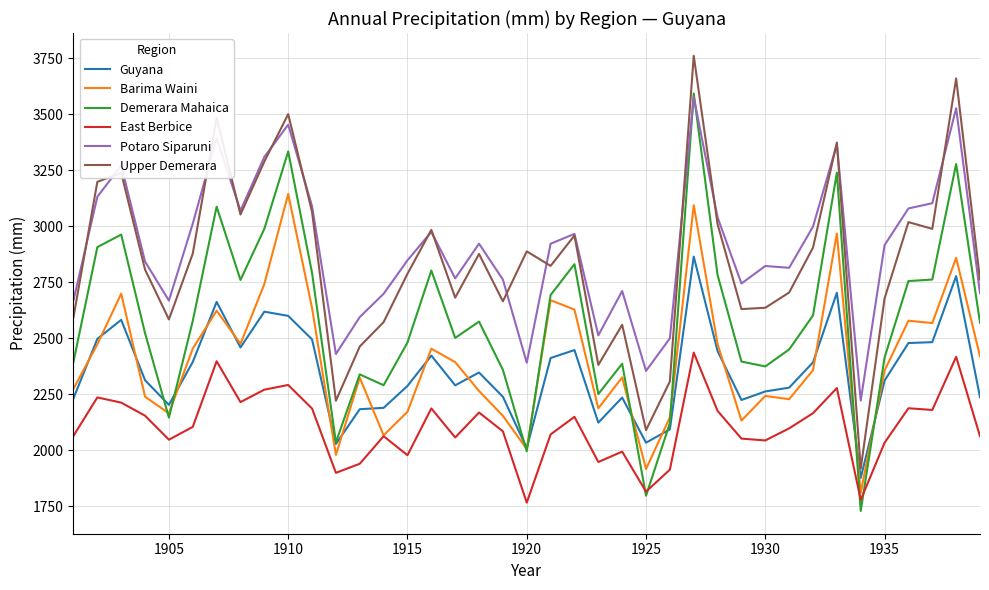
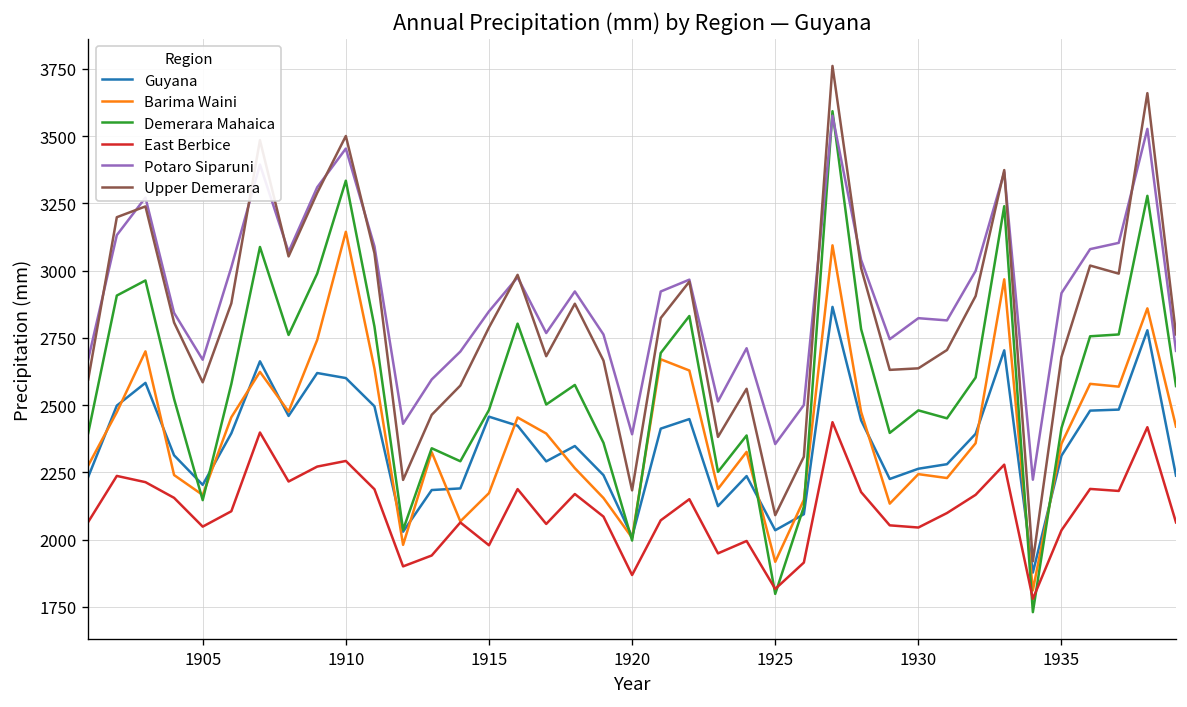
  {
    "Guyana": {
      "1905": 2200,
      "1910": 2600,
-     "1915": 2290,
+     "1915": 2460,
      "1925": 2030,
      "1930": 2260,
      "1935": 2310
    },
    "Barima Waini": {
      "1905": 2170,
      "1910": 3140,
      "1915": 2170,
      "1925": 1920,
      "1930": 2240,
      "1935": 2360
    },
    "Demerara Mahaica": {
      "1905": 2150,
      "1910": 3330,
      "1915": 2480,
      "1925": 1800,
-     "1930": 2370,
+     "1930": 2480,
      "1935": 2410
    },
    "East Berbice": {
      "1905": 2050,
      "1910": 2290,
      "1915": 1980,
-     "1920": 1770,
+     "1920": 1870,
      "1925": 1820,
      "1930": 2040,
      "1935": 2030
    },
    "Potaro Siparuni": {
      "1905": 2670,
      "1910": 3450,
      "1915": 2850,
      "1920": 2390,
      "1925": 2350,
      "1930": 2820,
      "1935": 2920
    },
    "Upper Demerara": {
      "1905": 2580,
      "1910": 3500,
      "1915": 2790,
-     "1920": 2890,
+     "1920": 2180,
      "1925": 2090,
      "1930": 2640,
      "1935": 2680
    }
  }
